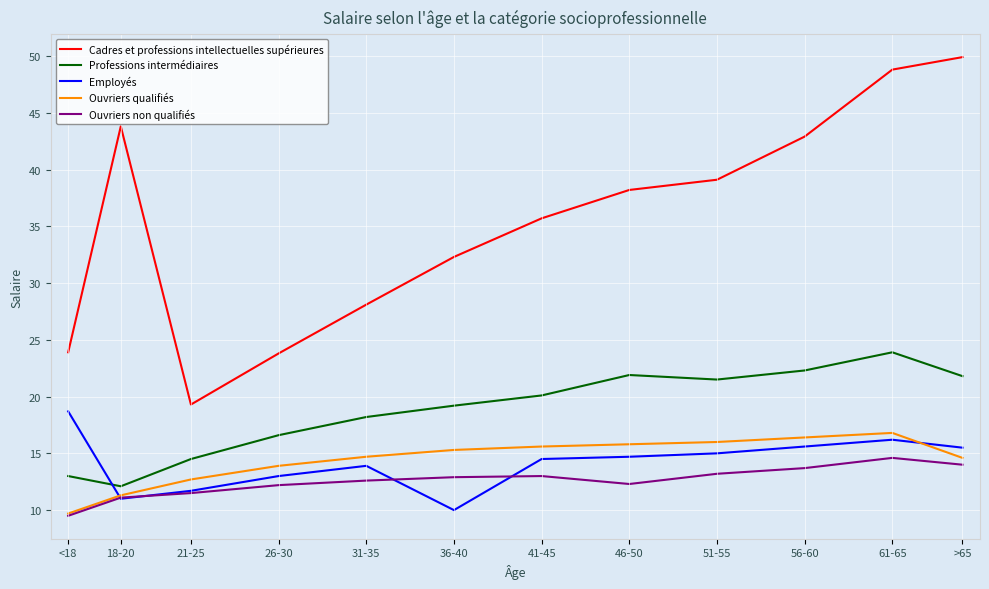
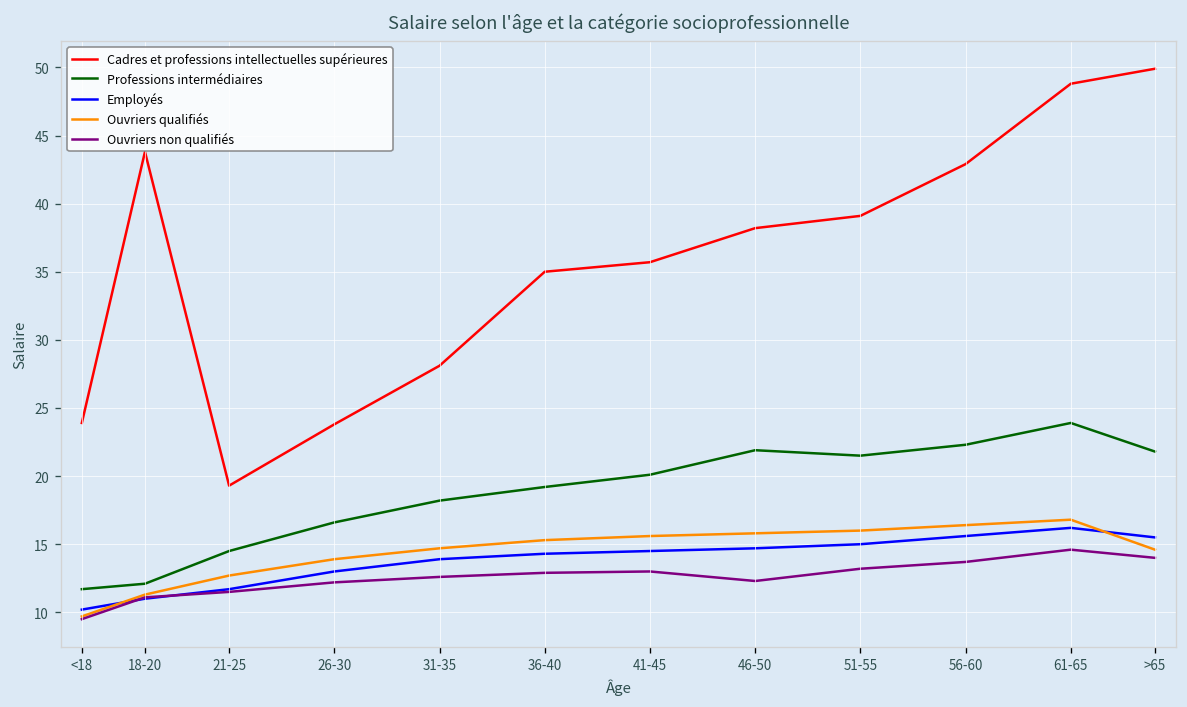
  {
    "Cadres et professions intellectuelles supérieures": {
      "<18": 23.9,
      "18-20": 43.8,
      "21-25": 19.3,
      "26-30": 23.8,
      "31-35": 28.1,
-     "36-40": 32.3,
+     "36-40": 35.0,
      "41-45": 35.7,
      "46-50": 38.2,
      "51-55": 39.1,
      "56-60": 42.9,
      "61-65": 48.8,
      ">65": 49.9
    },
    "Professions intermédiaires": {
-     "<18": 13.0,
+     "<18": 11.7,
      "18-20": 12.1,
      "21-25": 14.5,
      "26-30": 16.6,
      "31-35": 18.2,
      "36-40": 19.2,
      "41-45": 20.1,
      "46-50": 21.9,
      "51-55": 21.5,
      "56-60": 22.3,
      "61-65": 23.9,
      ">65": 21.8
    },
    "Employés": {
-     "<18": 18.7,
+     "<18": 10.2,
      "26-30": 13.0,
      "31-35": 13.9,
-     "36-40": 10.0,
+     "36-40": 14.3,
      "41-45": 14.5,
      "46-50": 14.7,
      "51-55": 15.0,
      "56-60": 15.6,
      "61-65": 16.2,
      ">65": 15.5
    },
    "Ouvriers qualifiés": {
      "21-25": 12.7,
      "26-30": 13.9,
      "31-35": 14.7,
      "36-40": 15.3,
      "41-45": 15.6,
      "46-50": 15.8,
      "51-55": 16.0,
      "56-60": 16.4,
      "61-65": 16.8,
      ">65": 14.6
    },
    "Ouvriers non qualifiés": {
      "26-30": 12.2,
      "31-35": 12.6,
      "36-40": 12.9,
      "41-45": 13.0,
      "46-50": 12.3,
      "51-55": 13.2,
      "56-60": 13.7,
      "61-65": 14.6,
      ">65": 14.0
    }
  }
